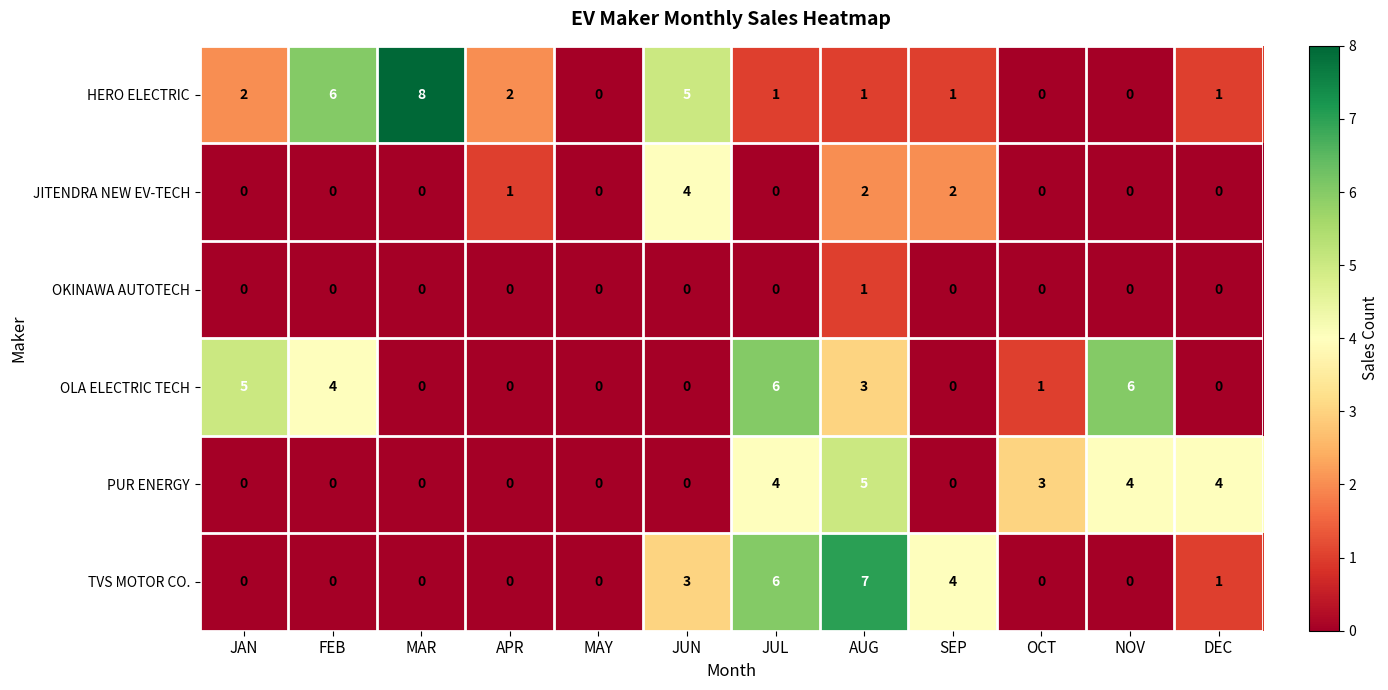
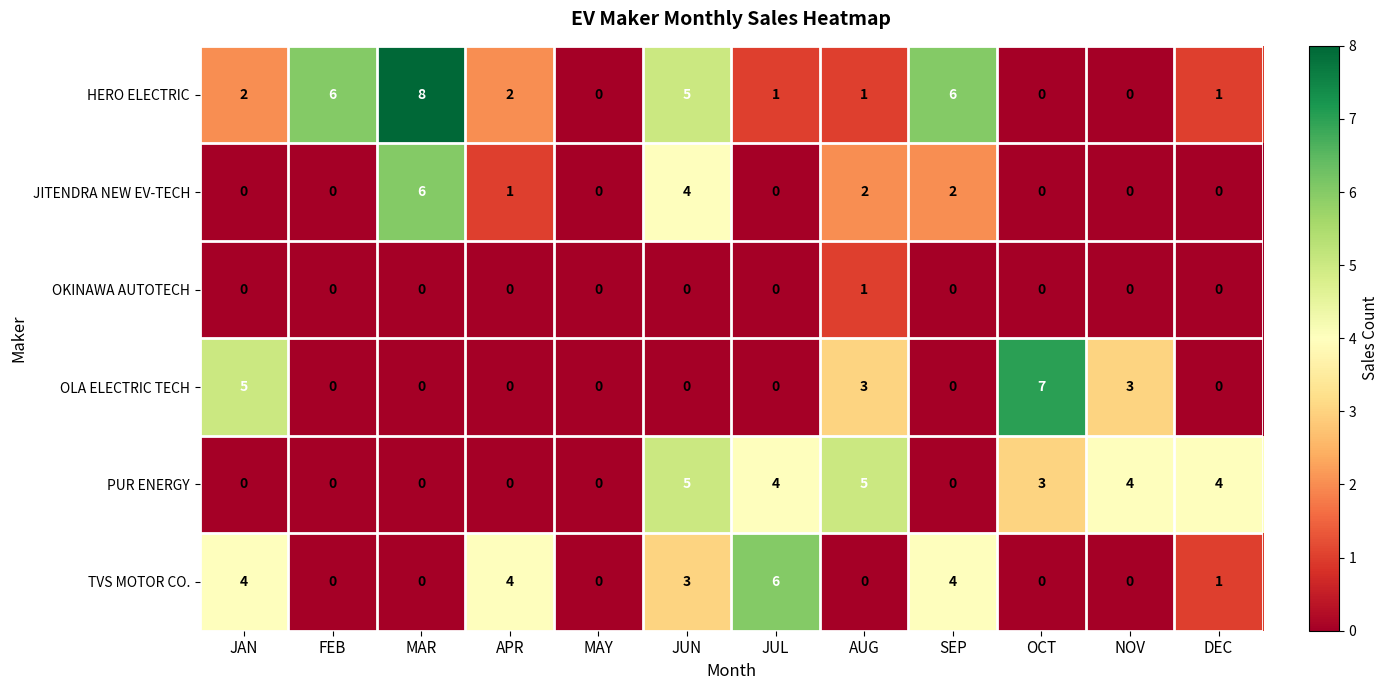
  {
    "HERO ELECTRIC": {
      "JAN": 2,
      "FEB": 6,
      "MAR": 8,
      "APR": 2,
      "MAY": 0,
      "JUN": 5,
      "JUL": 1,
      "AUG": 1,
-     "SEP": 1,
+     "SEP": 6,
      "OCT": 0,
      "NOV": 0,
      "DEC": 1
    },
    "JITENDRA NEW EV-TECH": {
      "JAN": 0,
      "FEB": 0,
-     "MAR": 0,
+     "MAR": 6,
      "APR": 1,
      "MAY": 0,
      "JUN": 4,
      "JUL": 0,
      "AUG": 2,
      "SEP": 2,
      "OCT": 0,
      "NOV": 0,
      "DEC": 0
    },
    "OKINAWA AUTOTECH": {
      "JAN": 0,
      "FEB": 0,
      "MAR": 0,
      "APR": 0,
      "MAY": 0,
      "JUN": 0,
      "JUL": 0,
      "AUG": 1,
      "SEP": 0,
      "OCT": 0,
      "NOV": 0,
      "DEC": 0
    },
    "OLA ELECTRIC TECH": {
      "JAN": 5,
-     "FEB": 4,
+     "FEB": 0,
      "MAR": 0,
      "APR": 0,
      "MAY": 0,
      "JUN": 0,
-     "JUL": 6,
+     "JUL": 0,
      "AUG": 3,
      "SEP": 0,
-     "OCT": 1,
-     "NOV": 6,
+     "OCT": 7,
+     "NOV": 3,
      "DEC": 0
    },
    "PUR ENERGY": {
      "JAN": 0,
      "FEB": 0,
      "MAR": 0,
      "APR": 0,
      "MAY": 0,
-     "JUN": 0,
+     "JUN": 5,
      "JUL": 4,
      "AUG": 5,
      "SEP": 0,
      "OCT": 3,
      "NOV": 4,
      "DEC": 4
    },
    "TVS MOTOR CO.": {
-     "JAN": 0,
+     "JAN": 4,
      "FEB": 0,
      "MAR": 0,
-     "APR": 0,
+     "APR": 4,
      "MAY": 0,
      "JUN": 3,
      "JUL": 6,
-     "AUG": 7,
+     "AUG": 0,
      "SEP": 4,
      "OCT": 0,
      "NOV": 0,
      "DEC": 1
    }
  }
